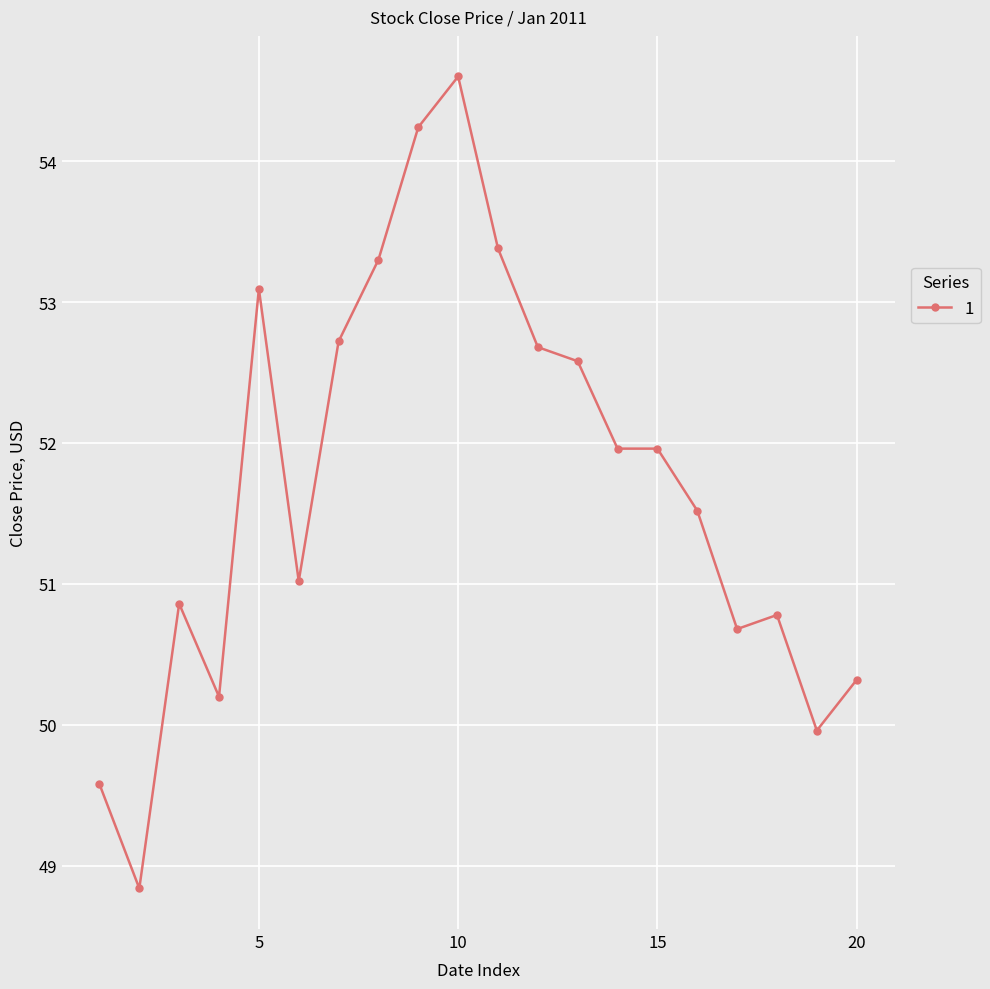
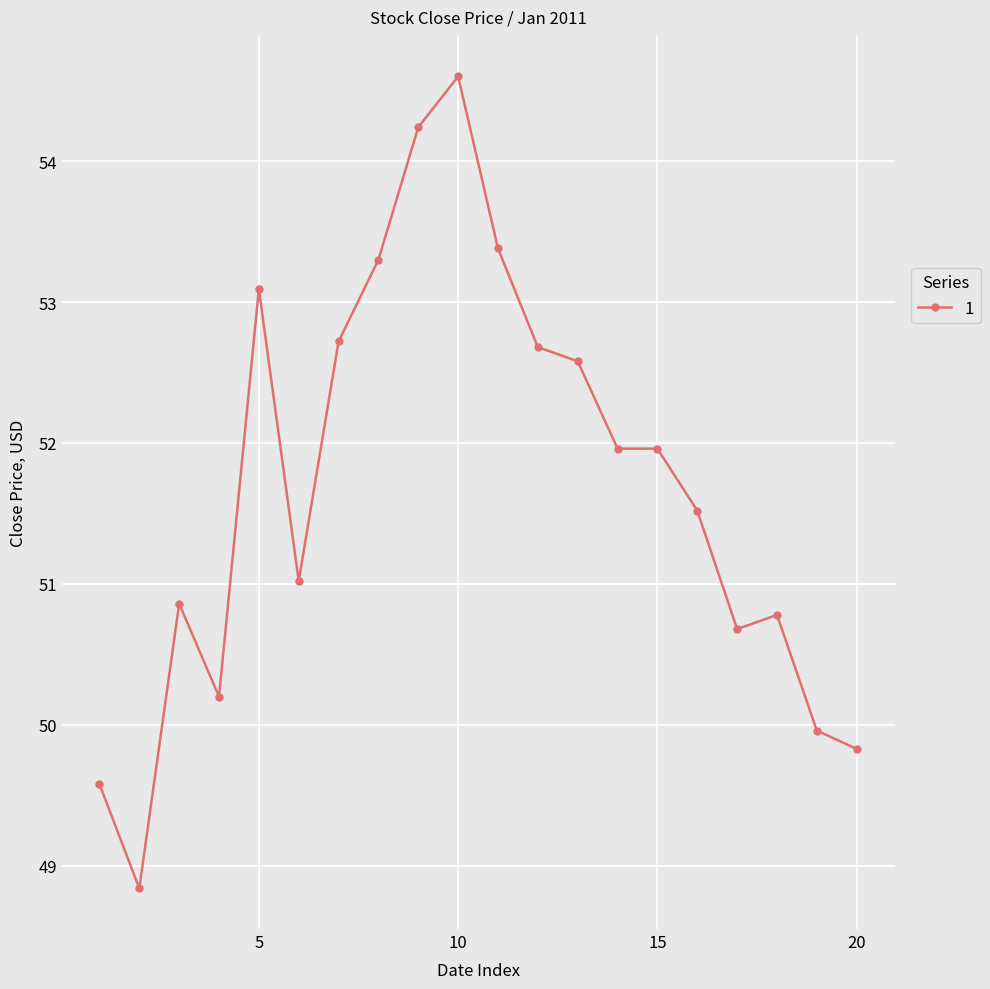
  {
    "5": 53.09,
    "10": 54.60,
    "15": 51.96,
-   "20": 50.32
+   "20": 49.83
  }
